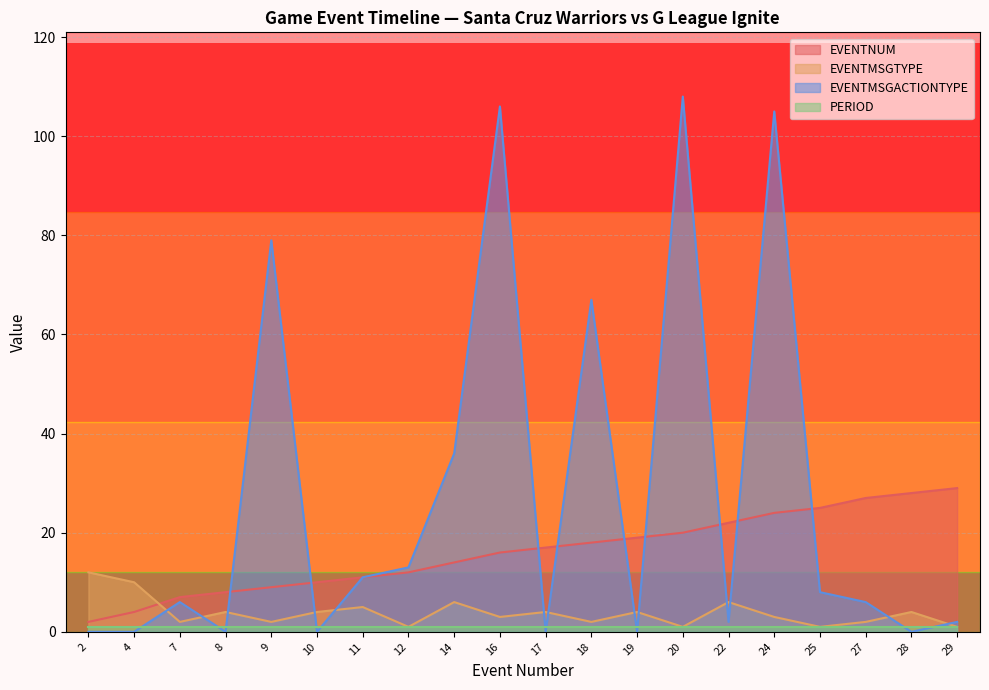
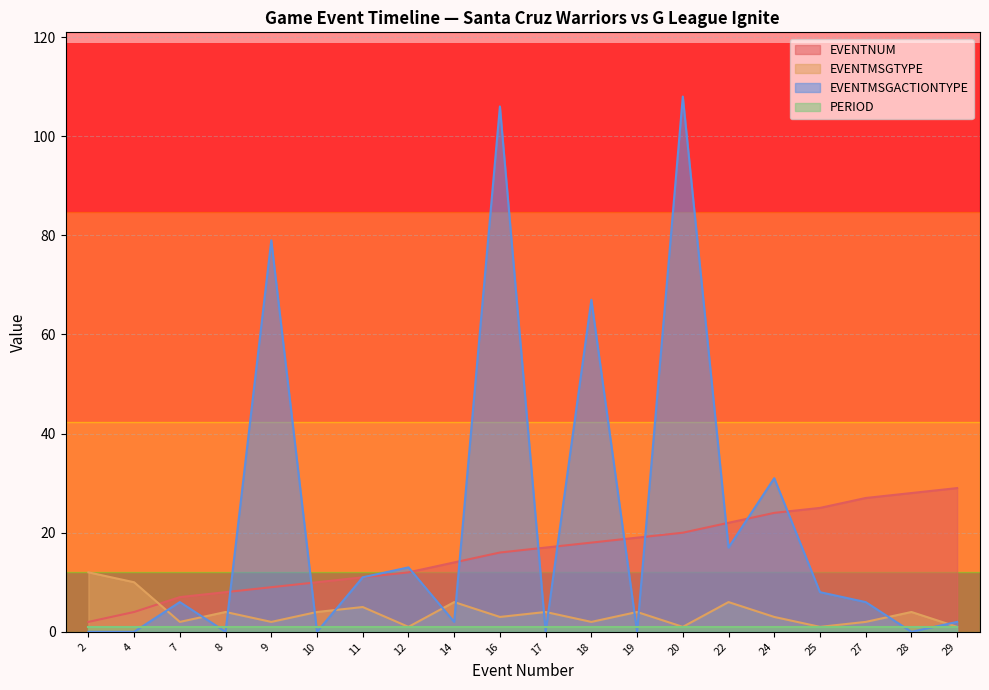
  {
    "EVENTMSGACTIONTYPE": {
      "2": 0,
      "4": 0,
      "7": 6,
      "8": 0,
      "9": 79,
      "10": 0,
      "12": 13,
-     "14": 36,
+     "14": 2,
      "16": 106,
      "17": 0,
      "18": 67,
      "19": 0,
      "20": 108,
-     "22": 2,
-     "24": 105,
+     "22": 17,
+     "24": 31,
      "25": 8,
      "27": 6,
      "28": 0,
      "29": 2
    },
    "PERIOD": {
      "2": 1,
      "4": 1,
      "7": 1,
      "8": 1,
      "9": 1,
      "10": 1,
      "11": 1,
      "14": 1,
      "16": 1,
      "17": 1,
      "18": 1,
      "19": 1,
      "22": 1,
      "24": 1,
      "27": 1,
      "28": 1
    }
  }
